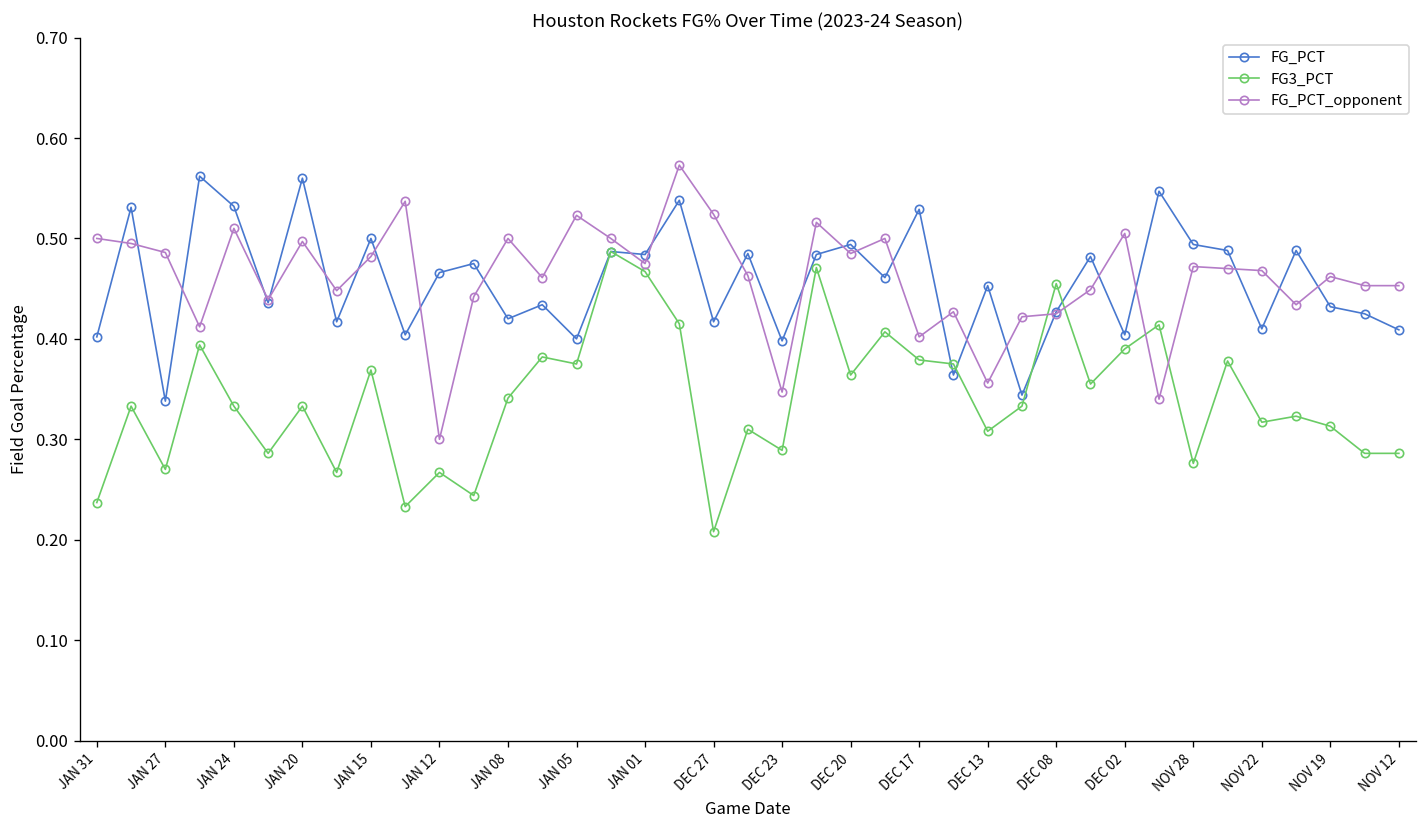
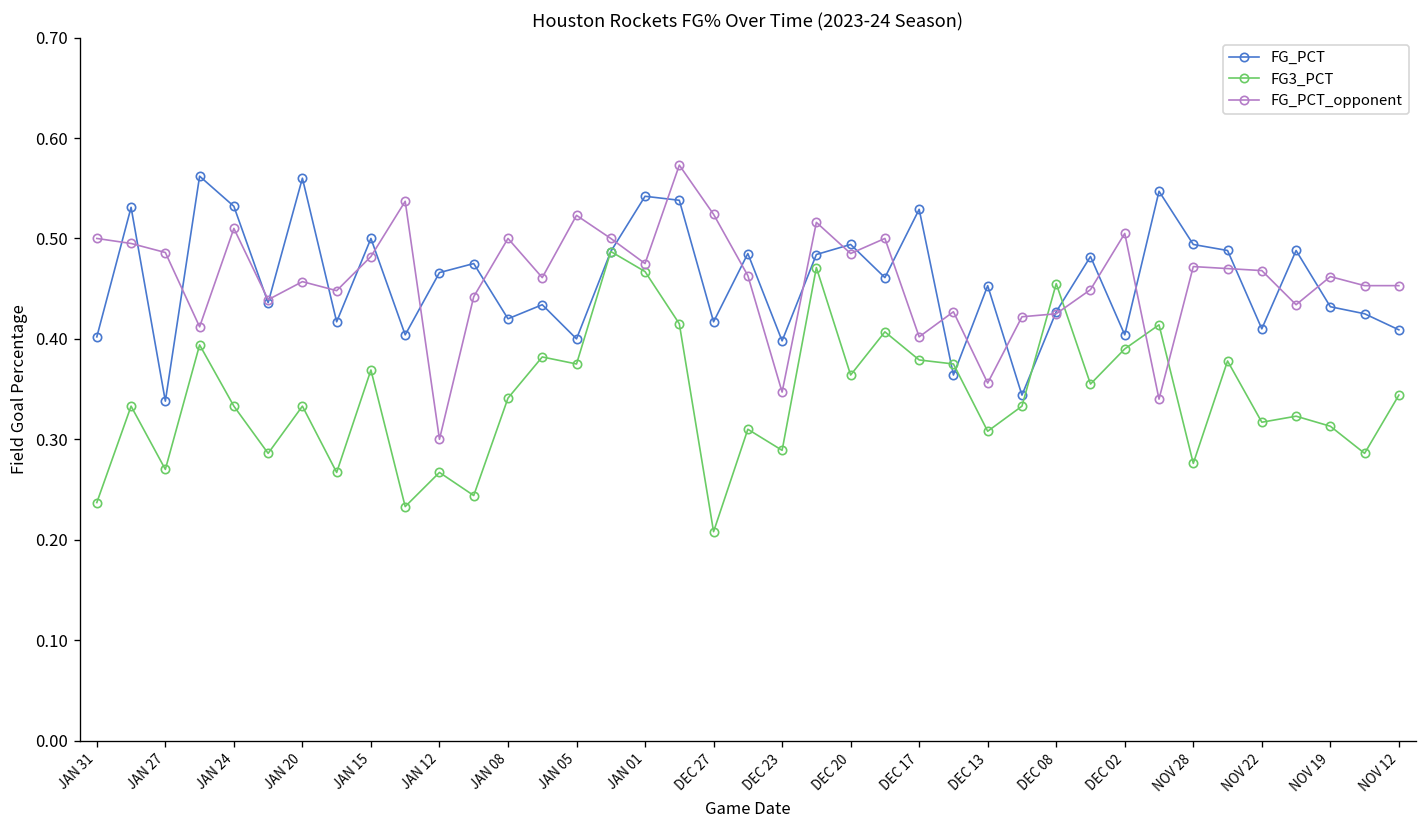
  {
    "FG_PCT": {
      "JAN 31": 0.40,
      "JAN 27": 0.34,
      "JAN 24": 0.53,
      "JAN 20": 0.56,
      "JAN 15": 0.50,
      "JAN 12": 0.47,
      "JAN 08": 0.42,
      "JAN 05": 0.40,
-     "JAN 01": 0.48,
+     "JAN 01": 0.54,
      "DEC 27": 0.42,
      "DEC 23": 0.40,
      "DEC 20": 0.49,
      "DEC 17": 0.53,
      "DEC 13": 0.45,
      "DEC 02": 0.40,
      "NOV 28": 0.49,
      "NOV 22": 0.41,
      "NOV 19": 0.43,
      "NOV 12": 0.41
    },
    "FG3_PCT": {
      "JAN 31": 0.24,
      "JAN 27": 0.27,
      "JAN 24": 0.33,
      "JAN 20": 0.33,
      "JAN 15": 0.37,
      "JAN 12": 0.27,
      "JAN 08": 0.34,
      "JAN 05": 0.38,
      "JAN 01": 0.47,
      "DEC 27": 0.21,
      "DEC 23": 0.29,
      "DEC 20": 0.36,
      "DEC 17": 0.38,
      "DEC 13": 0.31,
      "DEC 08": 0.46,
      "DEC 02": 0.39,
      "NOV 28": 0.28,
      "NOV 22": 0.32,
      "NOV 19": 0.31,
-     "NOV 12": 0.29
+     "NOV 12": 0.34
    },
    "FG_PCT_opponent": {
      "JAN 31": 0.50,
      "JAN 27": 0.49,
      "JAN 24": 0.51,
-     "JAN 20": 0.50,
+     "JAN 20": 0.46,
      "JAN 15": 0.48,
      "JAN 12": 0.30,
      "JAN 08": 0.50,
      "JAN 05": 0.52,
      "JAN 01": 0.48,
      "DEC 27": 0.52,
      "DEC 23": 0.35,
      "DEC 20": 0.49,
      "DEC 17": 0.40,
      "DEC 13": 0.36,
      "DEC 02": 0.51,
      "NOV 28": 0.47,
      "NOV 22": 0.47,
      "NOV 19": 0.46,
      "NOV 12": 0.45
    }
  }
